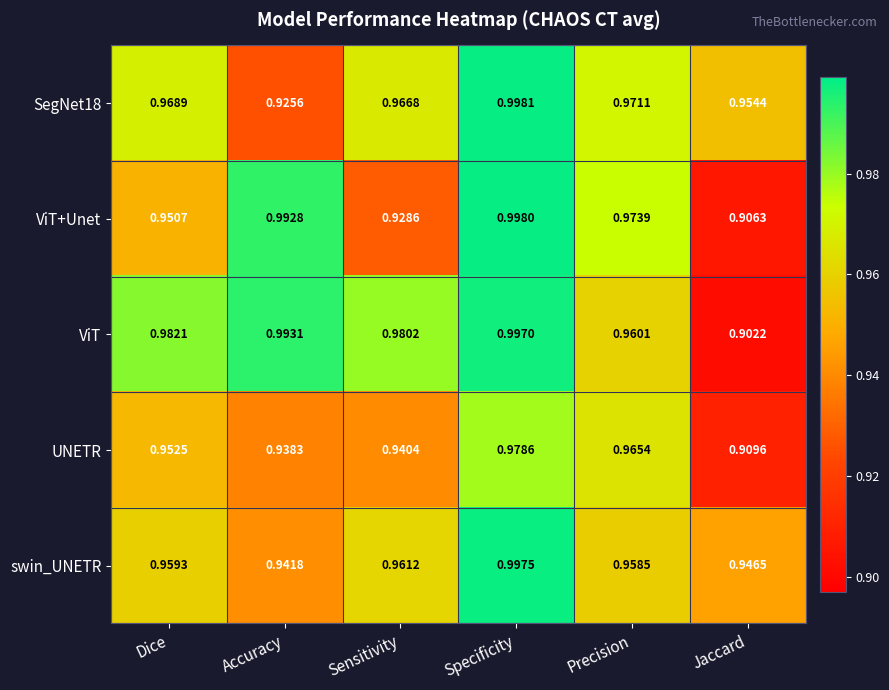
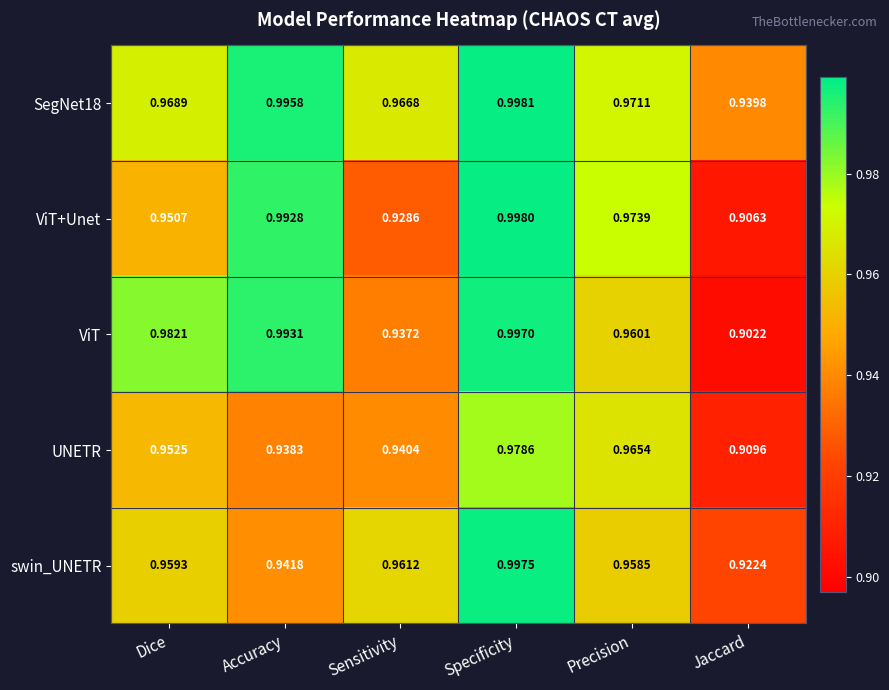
  {
    "SegNet18": {
      "Dice": 0.9689,
-     "Accuracy": 0.9256,
+     "Accuracy": 0.9958,
      "Sensitivity": 0.9668,
      "Specificity": 0.9981,
      "Precision": 0.9711,
-     "Jaccard": 0.9544
+     "Jaccard": 0.9398
    },
    "ViT+Unet": {
      "Dice": 0.9507,
      "Accuracy": 0.9928,
      "Sensitivity": 0.9286,
      "Specificity": 0.9980,
      "Precision": 0.9739,
      "Jaccard": 0.9063
    },
    "ViT": {
      "Dice": 0.9821,
      "Accuracy": 0.9931,
-     "Sensitivity": 0.9802,
+     "Sensitivity": 0.9372,
      "Specificity": 0.9970,
      "Precision": 0.9601,
      "Jaccard": 0.9022
    },
    "UNETR": {
      "Dice": 0.9525,
      "Accuracy": 0.9383,
      "Sensitivity": 0.9404,
      "Specificity": 0.9786,
      "Precision": 0.9654,
      "Jaccard": 0.9096
    },
    "swin_UNETR": {
      "Dice": 0.9593,
      "Accuracy": 0.9418,
      "Sensitivity": 0.9612,
      "Specificity": 0.9975,
      "Precision": 0.9585,
-     "Jaccard": 0.9465
+     "Jaccard": 0.9224
    }
  }
